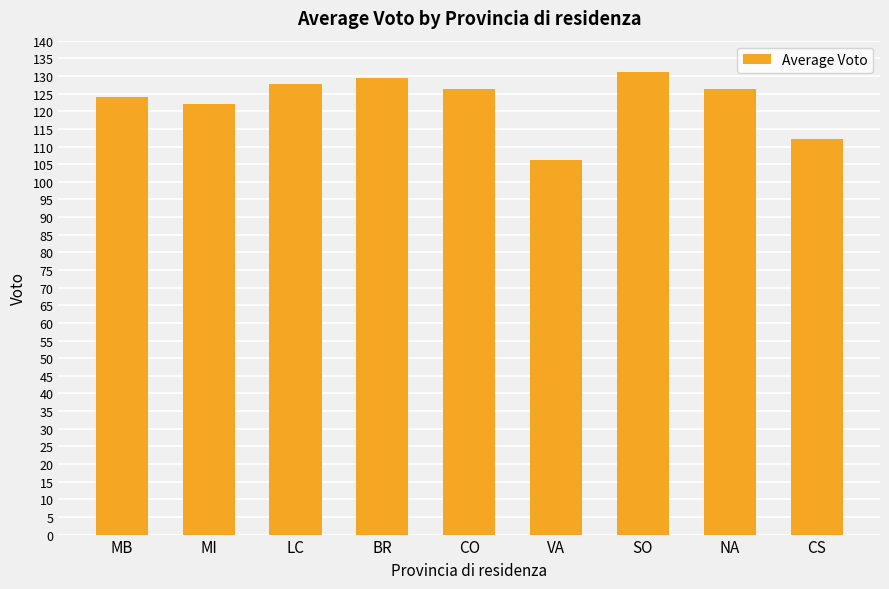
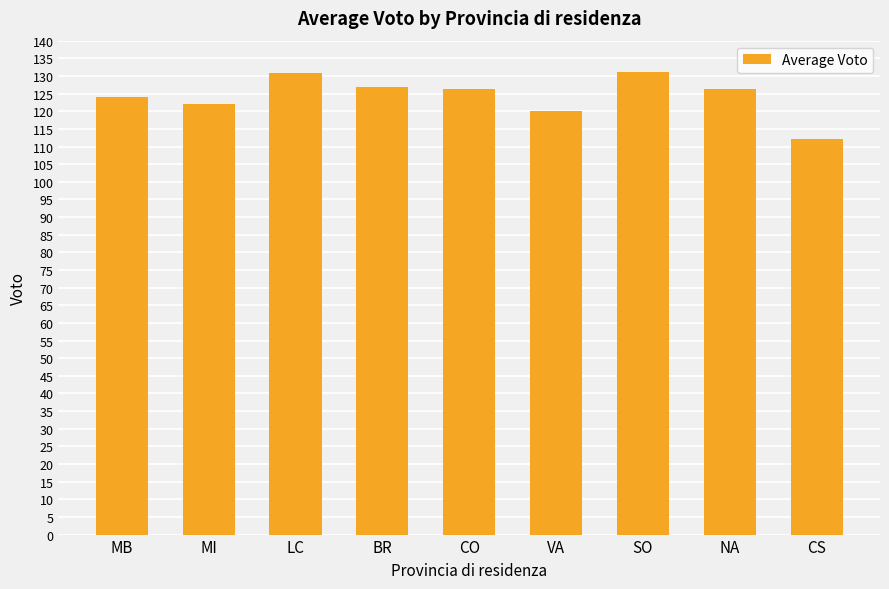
  {
    "MB": 124,
    "MI": 122,
-   "LC": 128,
-   "BR": 129,
+   "LC": 131,
+   "BR": 127,
    "CO": 126,
-   "VA": 106,
+   "VA": 120,
    "SO": 131,
    "NA": 126,
    "CS": 112
  }
